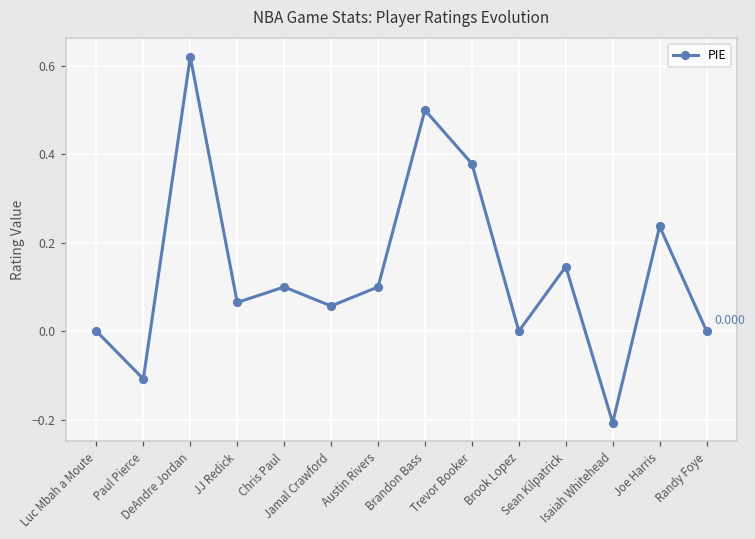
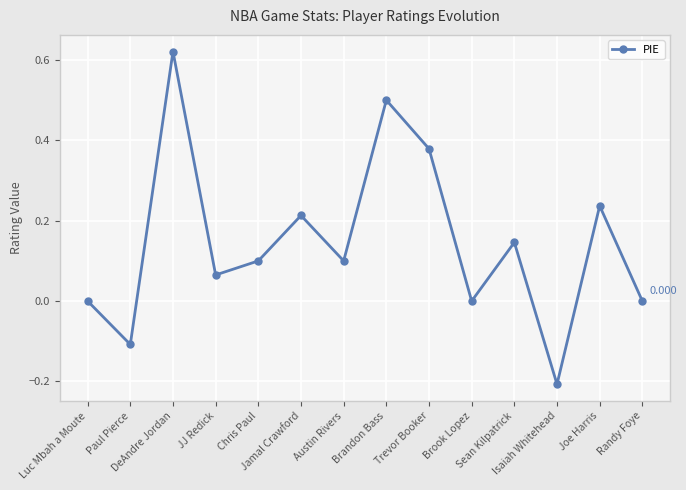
  {
    "Luc Mbah a Moute": 0.00,
    "Paul Pierce": -0.11,
    "DeAndre Jordan": 0.62,
    "JJ Redick": 0.07,
    "Chris Paul": 0.10,
-   "Jamal Crawford": 0.06,
+   "Jamal Crawford": 0.21,
    "Austin Rivers": 0.10,
    "Brandon Bass": 0.50,
    "Trevor Booker": 0.38,
    "Brook Lopez": 0.00,
    "Sean Kilpatrick": 0.15,
    "Isaiah Whitehead": -0.21,
    "Joe Harris": 0.24
  }
